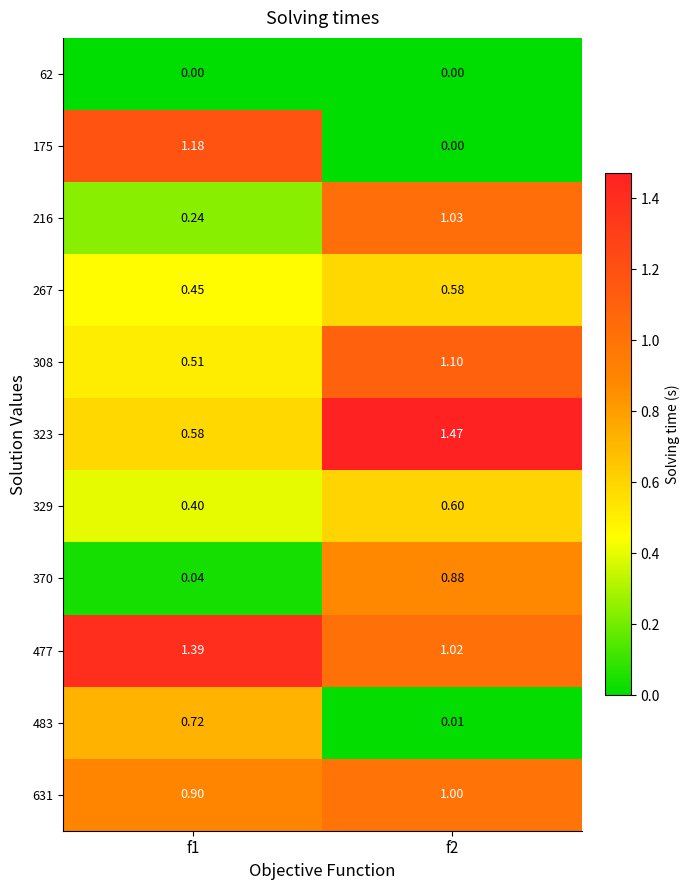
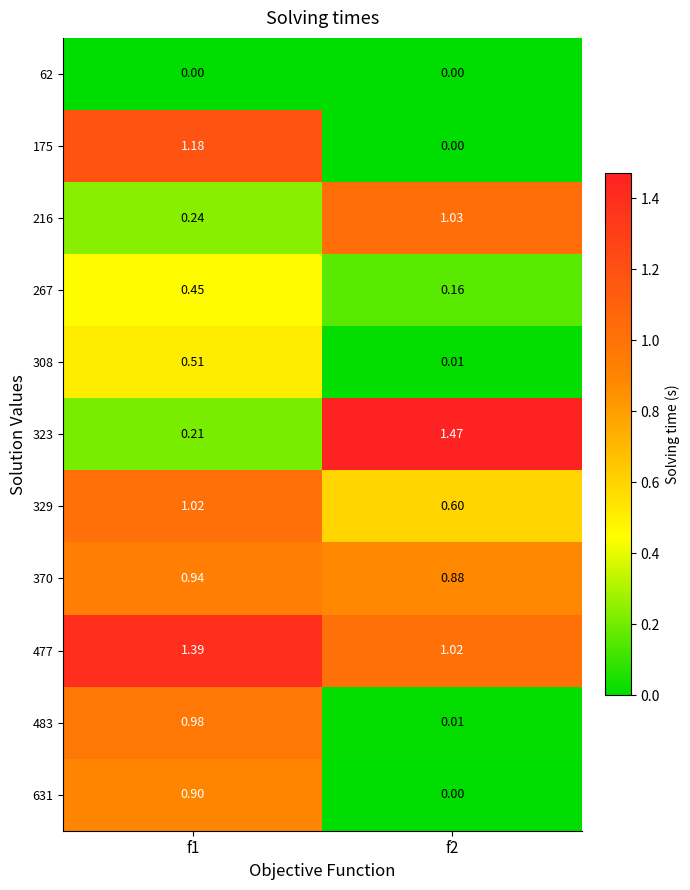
  {
    "62": {
      "f1": 0.00,
      "f2": 0.00
    },
    "175": {
      "f1": 1.18,
      "f2": 0.00
    },
    "216": {
      "f1": 0.24,
      "f2": 1.03
    },
    "267": {
      "f1": 0.45,
-     "f2": 0.58
+     "f2": 0.16
    },
    "308": {
      "f1": 0.51,
-     "f2": 1.10
+     "f2": 0.01
    },
    "323": {
-     "f1": 0.58,
+     "f1": 0.21,
      "f2": 1.47
    },
    "329": {
-     "f1": 0.40,
+     "f1": 1.02,
      "f2": 0.60
    },
    "370": {
-     "f1": 0.04,
+     "f1": 0.94,
      "f2": 0.88
    },
    "477": {
      "f1": 1.39,
      "f2": 1.02
    },
    "483": {
-     "f1": 0.72,
+     "f1": 0.98,
      "f2": 0.01
    },
    "631": {
      "f1": 0.90,
-     "f2": 1.00
+     "f2": 0.00
    }
  }
